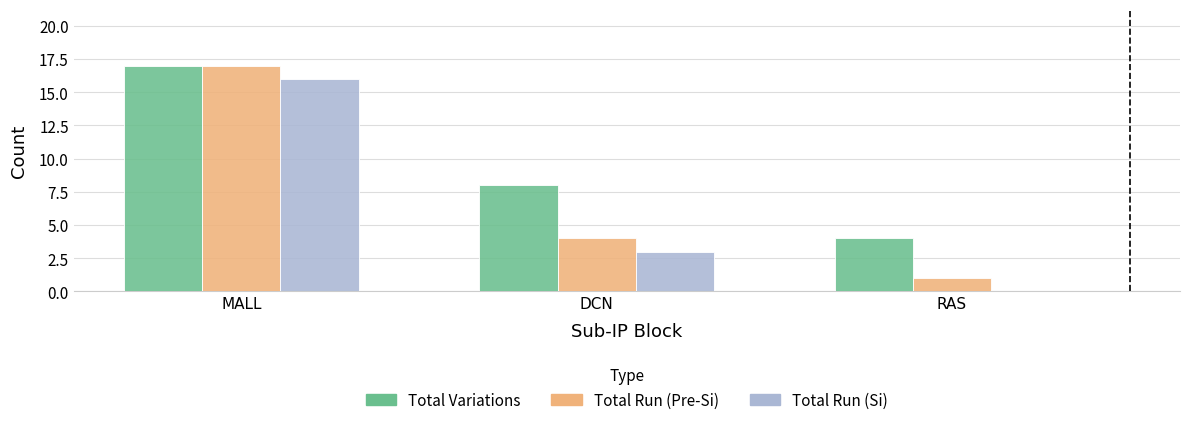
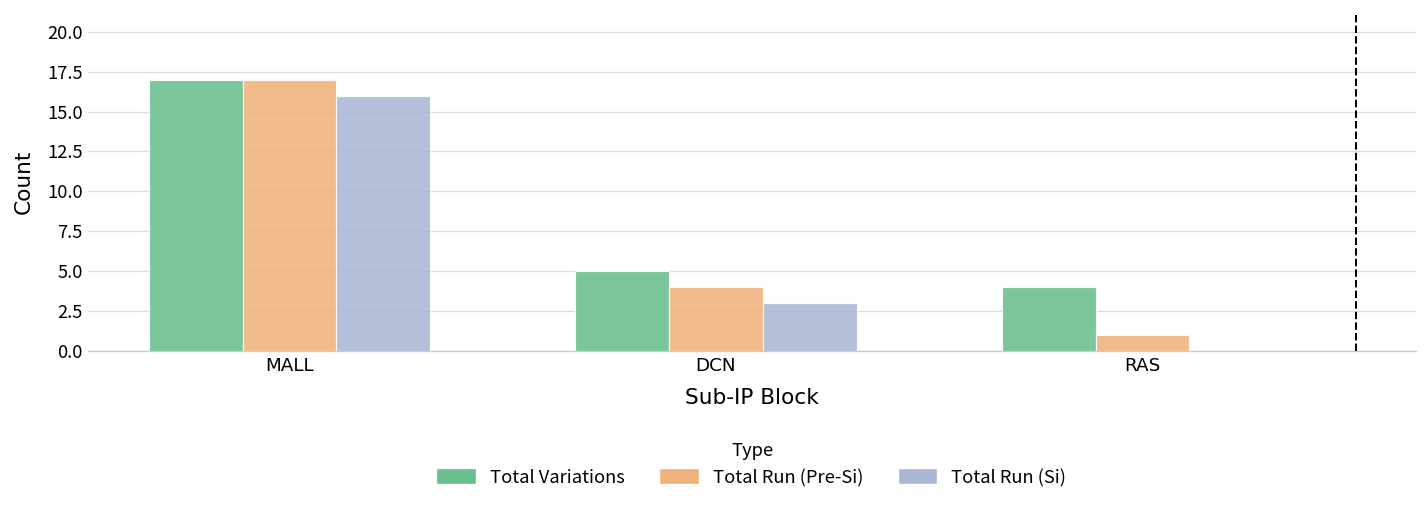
  {
    "Total Variations": {
      "MALL": 17,
-     "DCN": 8,
+     "DCN": 5,
      "RAS": 4
    }
  }
